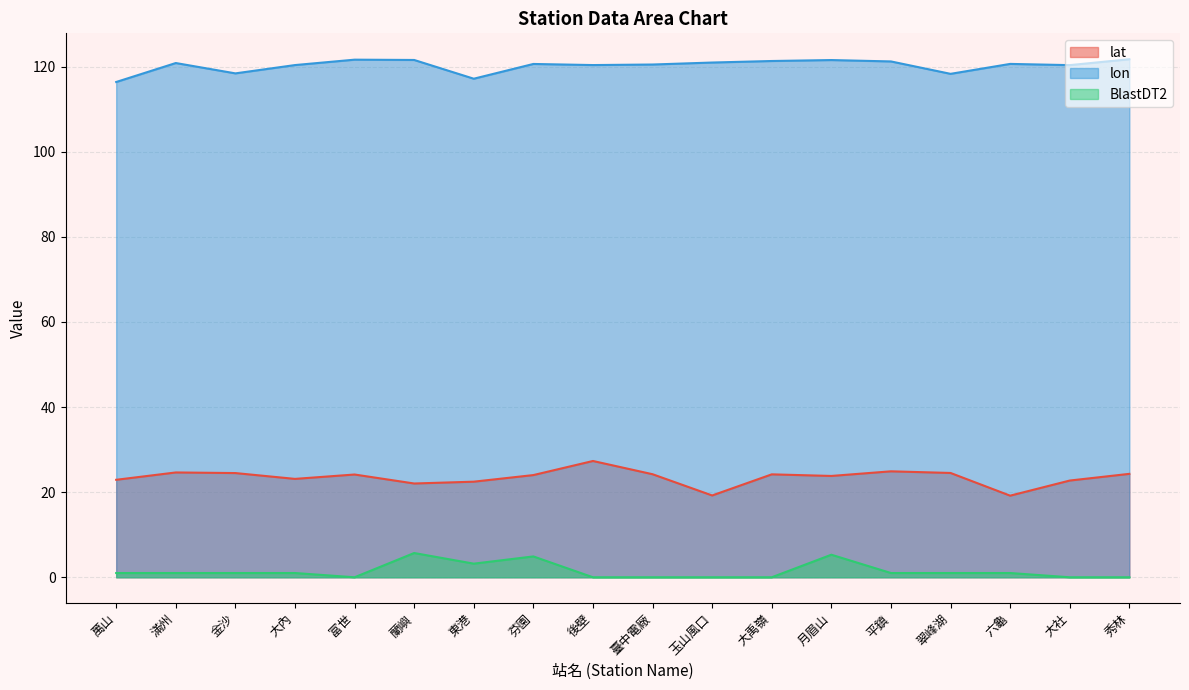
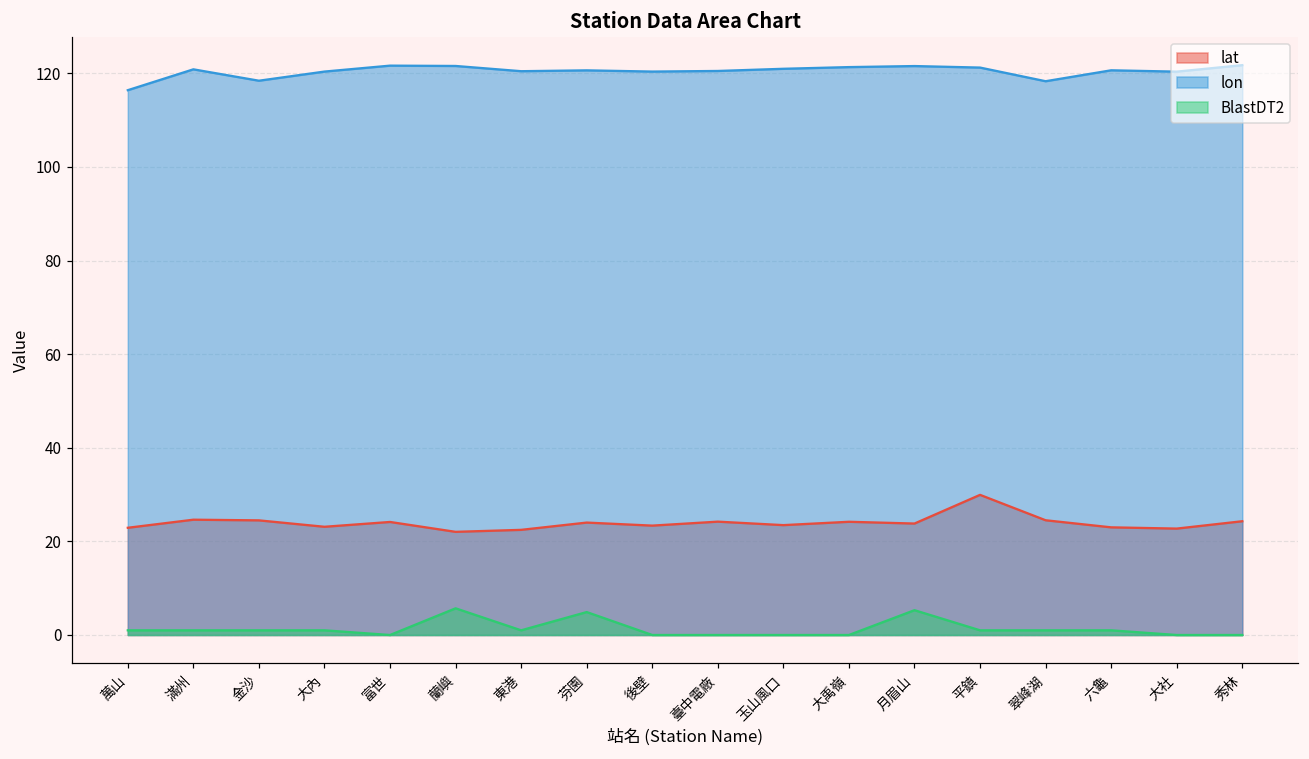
  {
    "lat": {
      "萬山": 23,
      "滿州": 25,
      "金沙": 24,
      "大內": 23,
      "富世": 24,
      "蘭嶼": 22,
      "東港": 22,
      "芬園": 24,
-     "後壁": 27,
+     "後壁": 23,
      "臺中電廠": 24,
-     "玉山風口": 19,
+     "玉山風口": 23,
      "大禹嶺": 24,
      "月眉山": 24,
-     "平鎮": 25,
+     "平鎮": 30,
      "翠峰湖": 25,
-     "六龜": 19,
+     "六龜": 23,
      "大社": 23,
      "秀林": 24
    },
    "lon": {
      "萬山": 116,
      "滿州": 121,
      "金沙": 118,
      "大內": 120,
      "富世": 122,
      "蘭嶼": 122,
-     "東港": 117,
+     "東港": 120,
      "芬園": 121,
      "後壁": 120,
      "臺中電廠": 120,
      "玉山風口": 121,
      "大禹嶺": 121,
      "月眉山": 122,
      "平鎮": 121,
      "翠峰湖": 118,
      "六龜": 121
    },
    "BlastDT2": {
      "萬山": 1,
      "滿州": 1,
      "金沙": 1,
      "大內": 1,
      "富世": 0,
      "蘭嶼": 6,
-     "東港": 3,
+     "東港": 1,
      "芬園": 5,
      "後壁": 0,
      "臺中電廠": 0,
      "玉山風口": 0,
      "大禹嶺": 0,
      "月眉山": 5,
      "平鎮": 1,
      "翠峰湖": 1,
      "六龜": 1,
      "大社": 0,
      "秀林": 0
    }
  }
